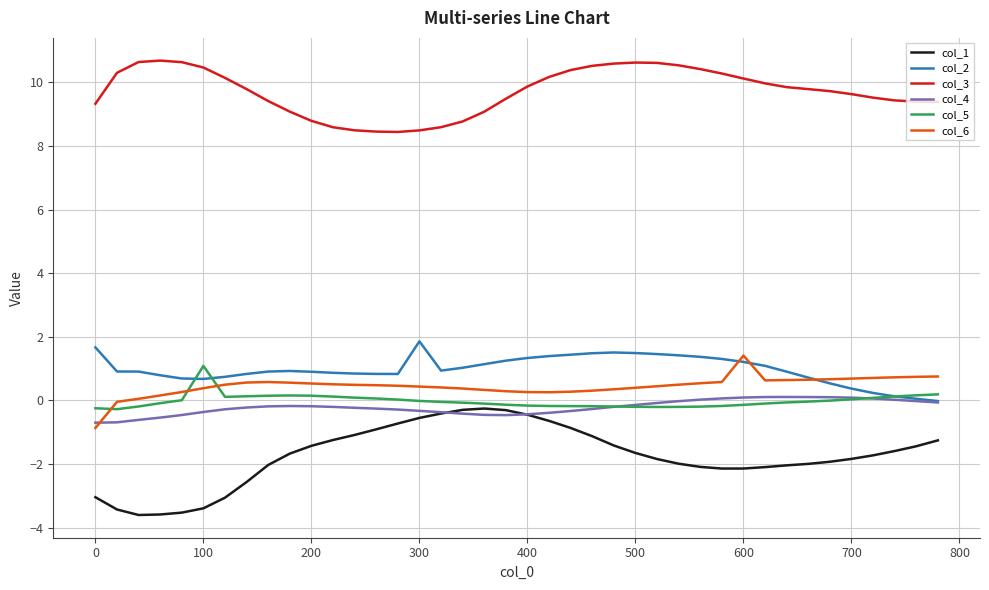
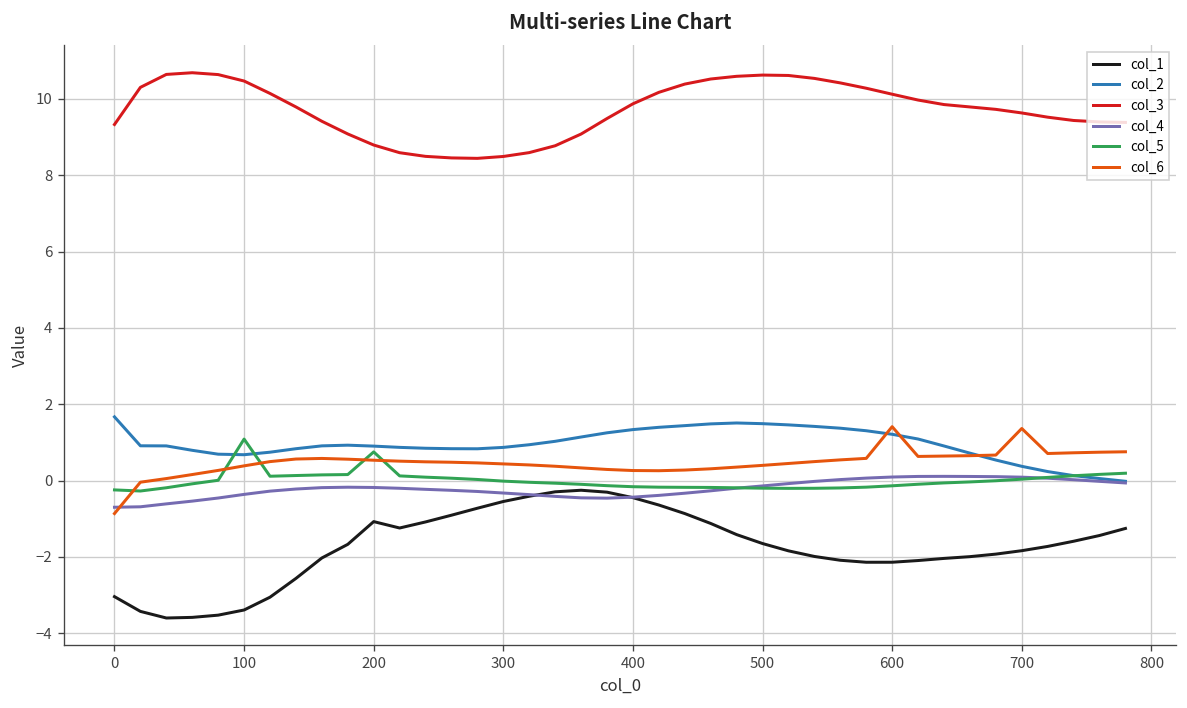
  {
    "col_1": {
      "0": -3.0,
      "100": -3.4,
-     "200": -1.4,
+     "200": -1.1,
      "300": -0.5,
      "500": -1.7,
      "600": -2.1,
      "700": -1.8
    },
    "col_2": {
      "0": 1.7,
      "100": 0.7,
      "200": 0.9,
-     "300": 1.9,
+     "300": 0.9,
      "400": 1.3,
      "500": 1.5,
      "600": 1.2,
      "700": 0.4
    },
    "col_3": {
      "0": 9.3,
      "100": 10.5,
      "200": 8.8,
      "300": 8.5,
      "400": 9.9,
      "500": 10.6,
      "600": 10.1,
      "700": 9.6
    },
    "col_4": {
      "0": -0.7,
      "100": -0.4,
      "200": -0.2,
      "300": -0.3,
      "600": 0.1
    },
    "col_5": {
      "0": -0.2,
      "100": 1.1,
-     "200": 0.1,
+     "200": 0.7,
      "300": 0.0,
      "400": -0.2,
      "600": -0.1
    },
    "col_6": {
      "0": -0.9,
      "100": 0.4,
      "200": 0.5,
      "300": 0.4,
      "400": 0.3,
      "500": 0.4,
      "600": 1.4,
-     "700": 0.7
+     "700": 1.4
    }
  }
